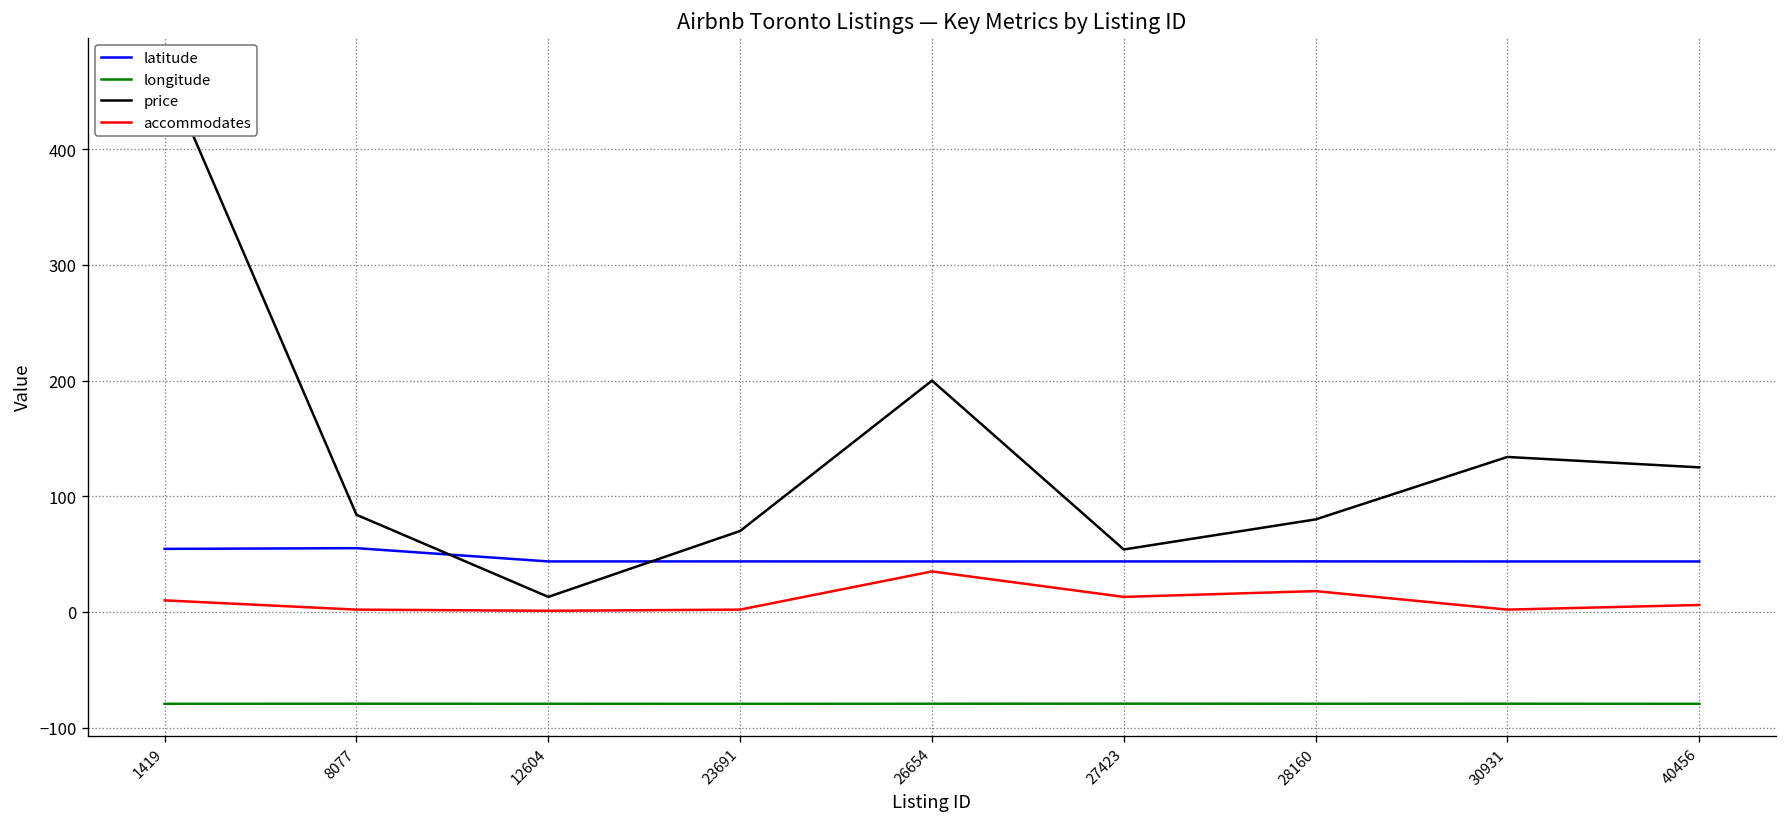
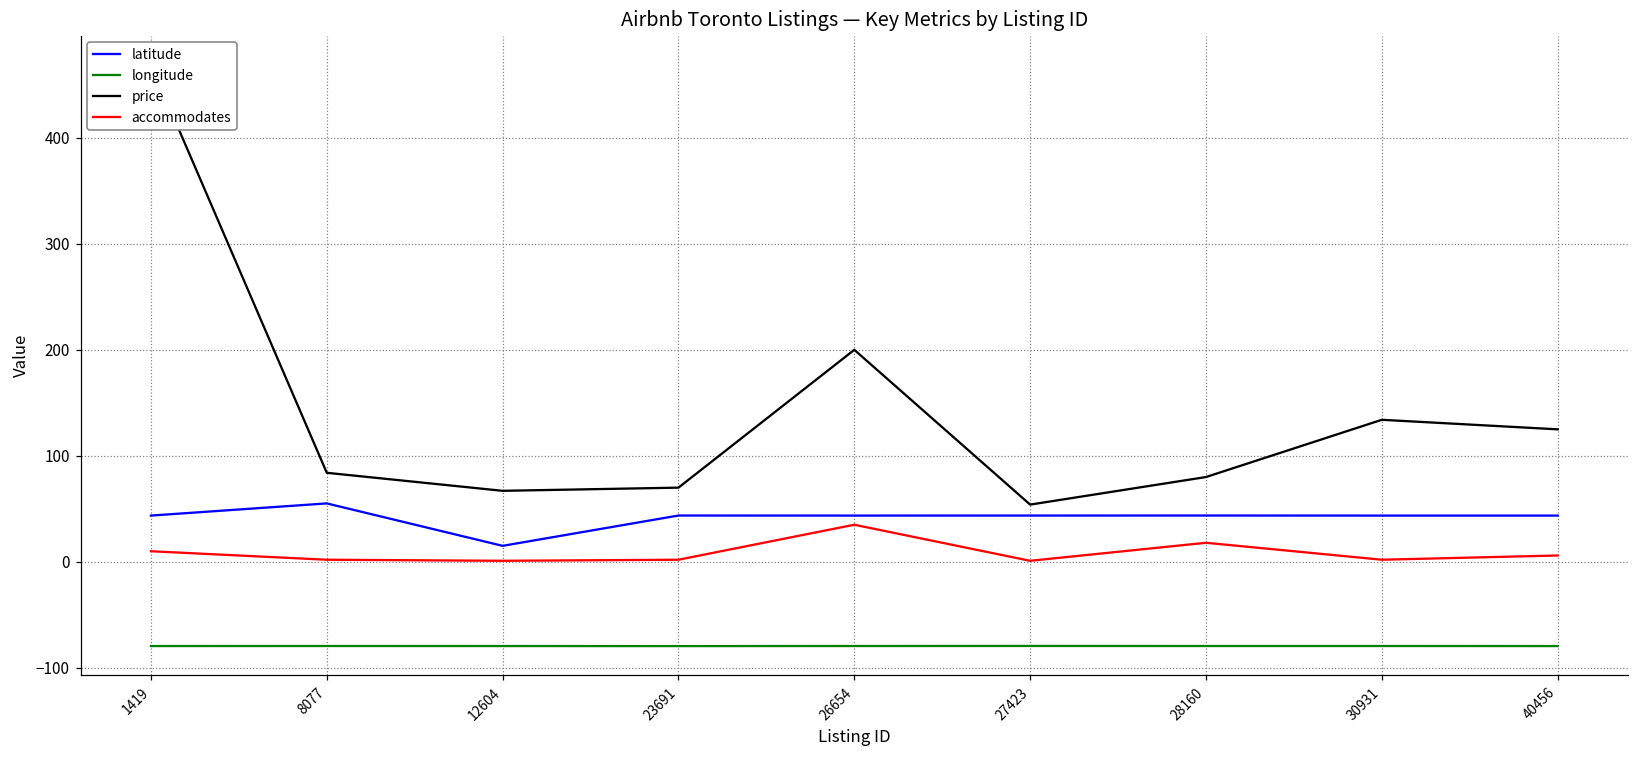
  {
    "latitude": {
-     "1419": 50,
+     "1419": 40,
      "8077": 60,
-     "12604": 40,
+     "12604": 20,
      "23691": 40,
      "26654": 40,
      "27423": 40,
      "28160": 40,
      "30931": 40,
      "40456": 40
    },
    "longitude": {
      "1419": -80,
      "8077": -80,
      "12604": -80,
      "23691": -80,
      "26654": -80,
      "27423": -80,
      "28160": -80,
      "30931": -80,
      "40456": -80
    },
    "price": {
      "8077": 80,
-     "12604": 10,
+     "12604": 70,
      "23691": 70,
      "26654": 200,
      "27423": 50,
      "28160": 80,
      "30931": 130,
      "40456": 130
    },
    "accommodates": {
      "1419": 10,
      "8077": 0,
      "12604": 0,
      "23691": 0,
      "26654": 40,
-     "27423": 10,
+     "27423": 0,
      "28160": 20,
      "30931": 0,
      "40456": 10
    }
  }
